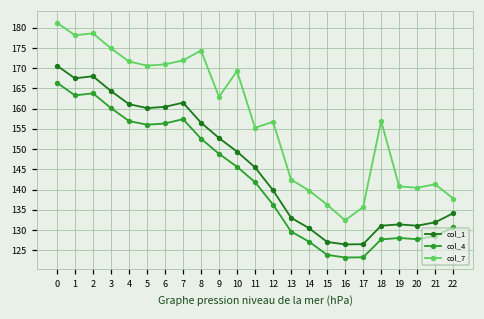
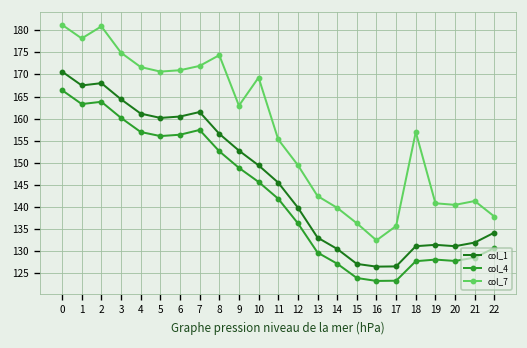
  {
    "col_7": {
      "0": 181,
      "1": 178,
-     "2": 179,
+     "2": 181,
      "3": 175,
      "4": 172,
      "5": 171,
      "6": 171,
      "7": 172,
      "8": 174,
      "9": 163,
      "10": 169,
      "11": 155,
-     "12": 157,
+     "12": 149,
      "13": 142,
      "14": 140,
      "15": 136,
      "16": 132,
      "17": 136,
      "18": 157,
      "19": 141,
      "20": 140,
      "21": 141,
      "22": 138
    }
  }
